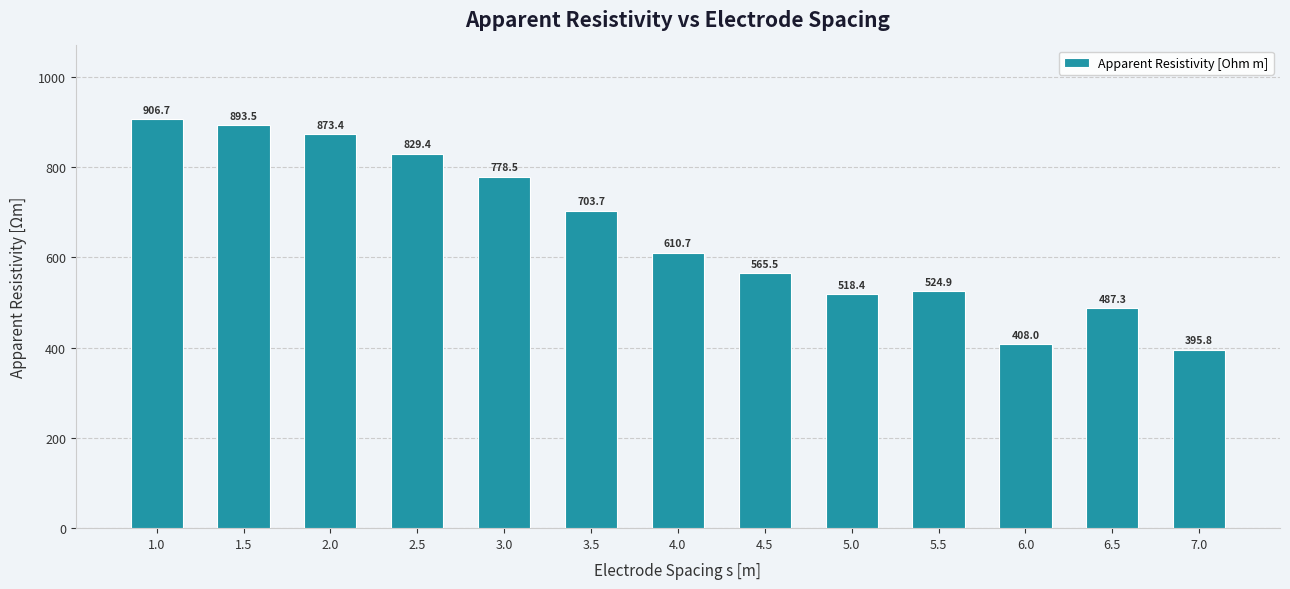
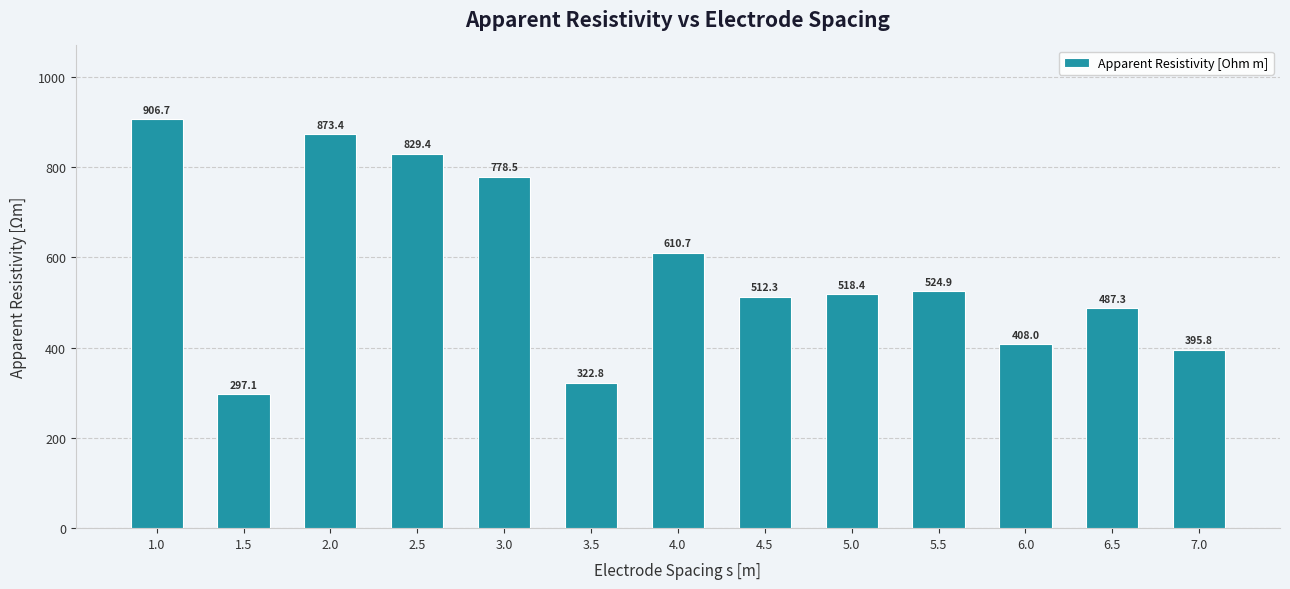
  {
    "1.0": 906.7,
-   "1.5": 893.5,
+   "1.5": 297.1,
    "2.0": 873.4,
    "2.5": 829.4,
    "3.0": 778.5,
-   "3.5": 703.7,
+   "3.5": 322.8,
    "4.0": 610.7,
-   "4.5": 565.5,
+   "4.5": 512.3,
    "5.0": 518.4,
    "5.5": 524.9,
    "6.0": 408.0,
    "6.5": 487.3,
    "7.0": 395.8
  }
